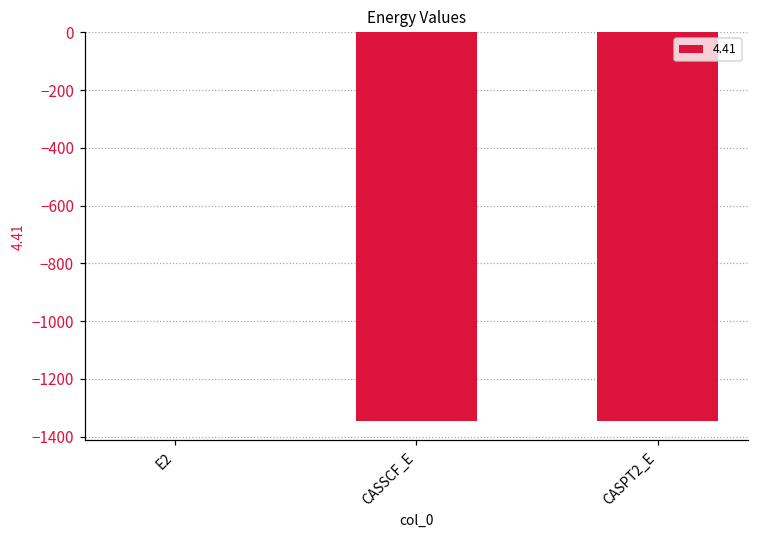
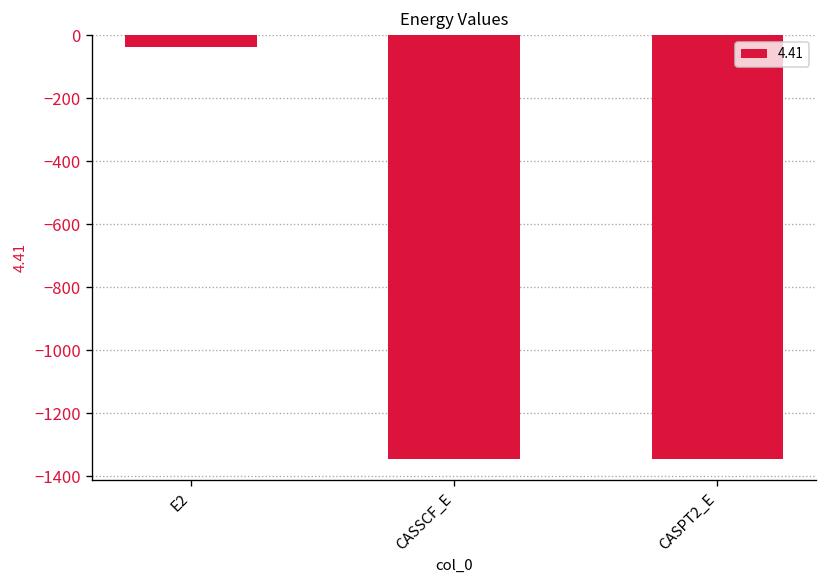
  {
-   "E2": 0,
+   "E2": -40,
    "CASSCF_E": -1350,
    "CASPT2_E": -1350
  }
